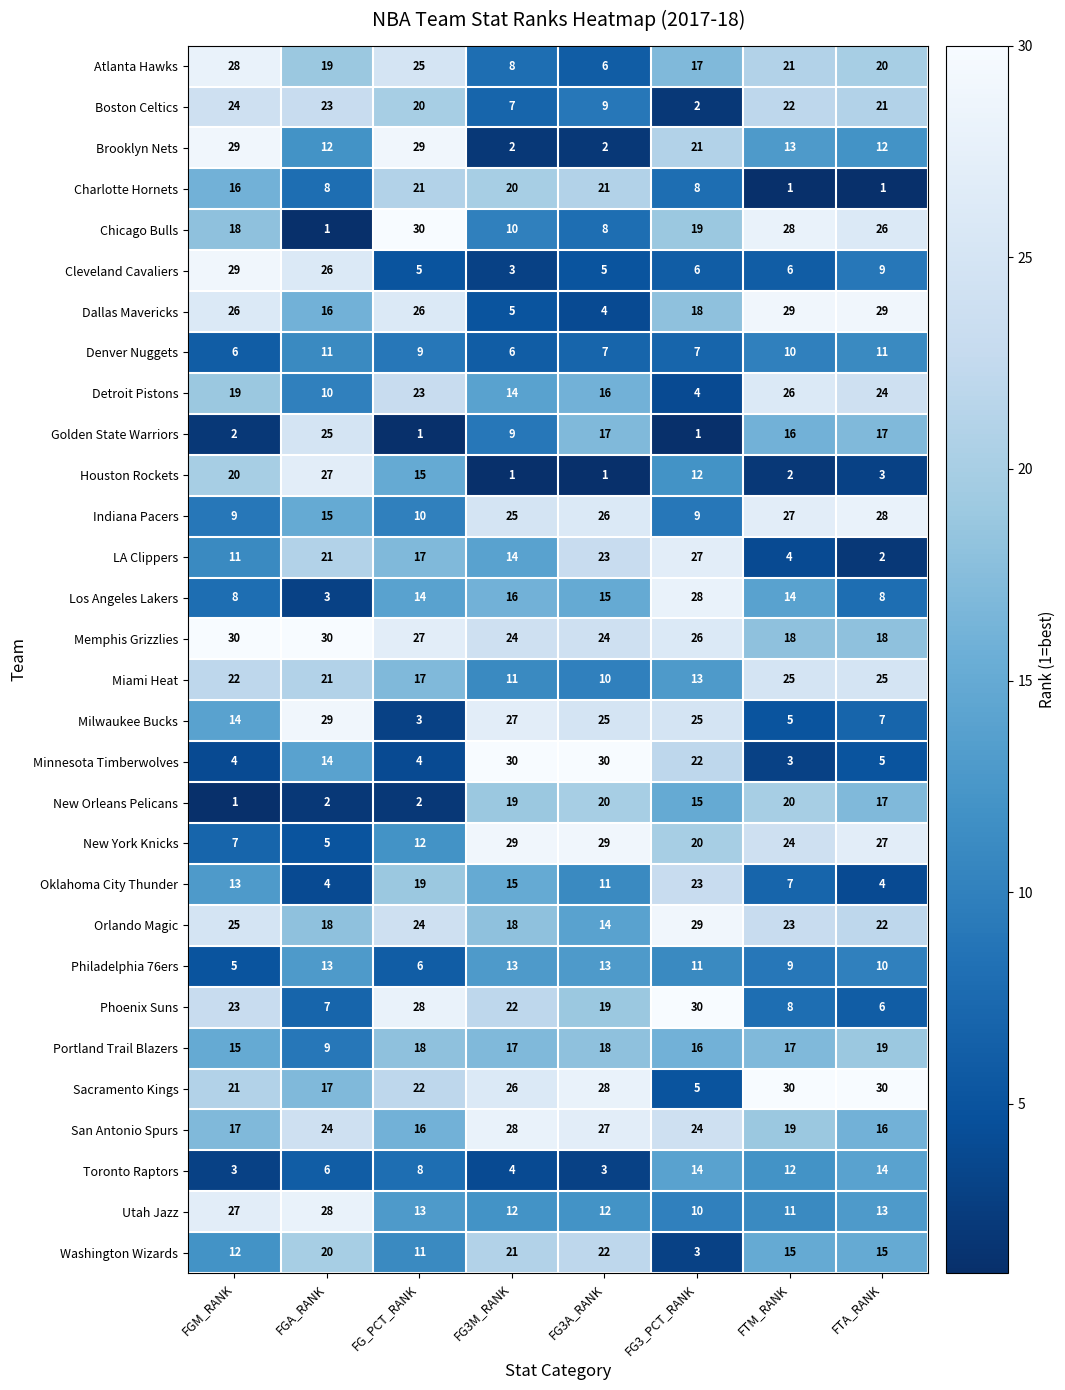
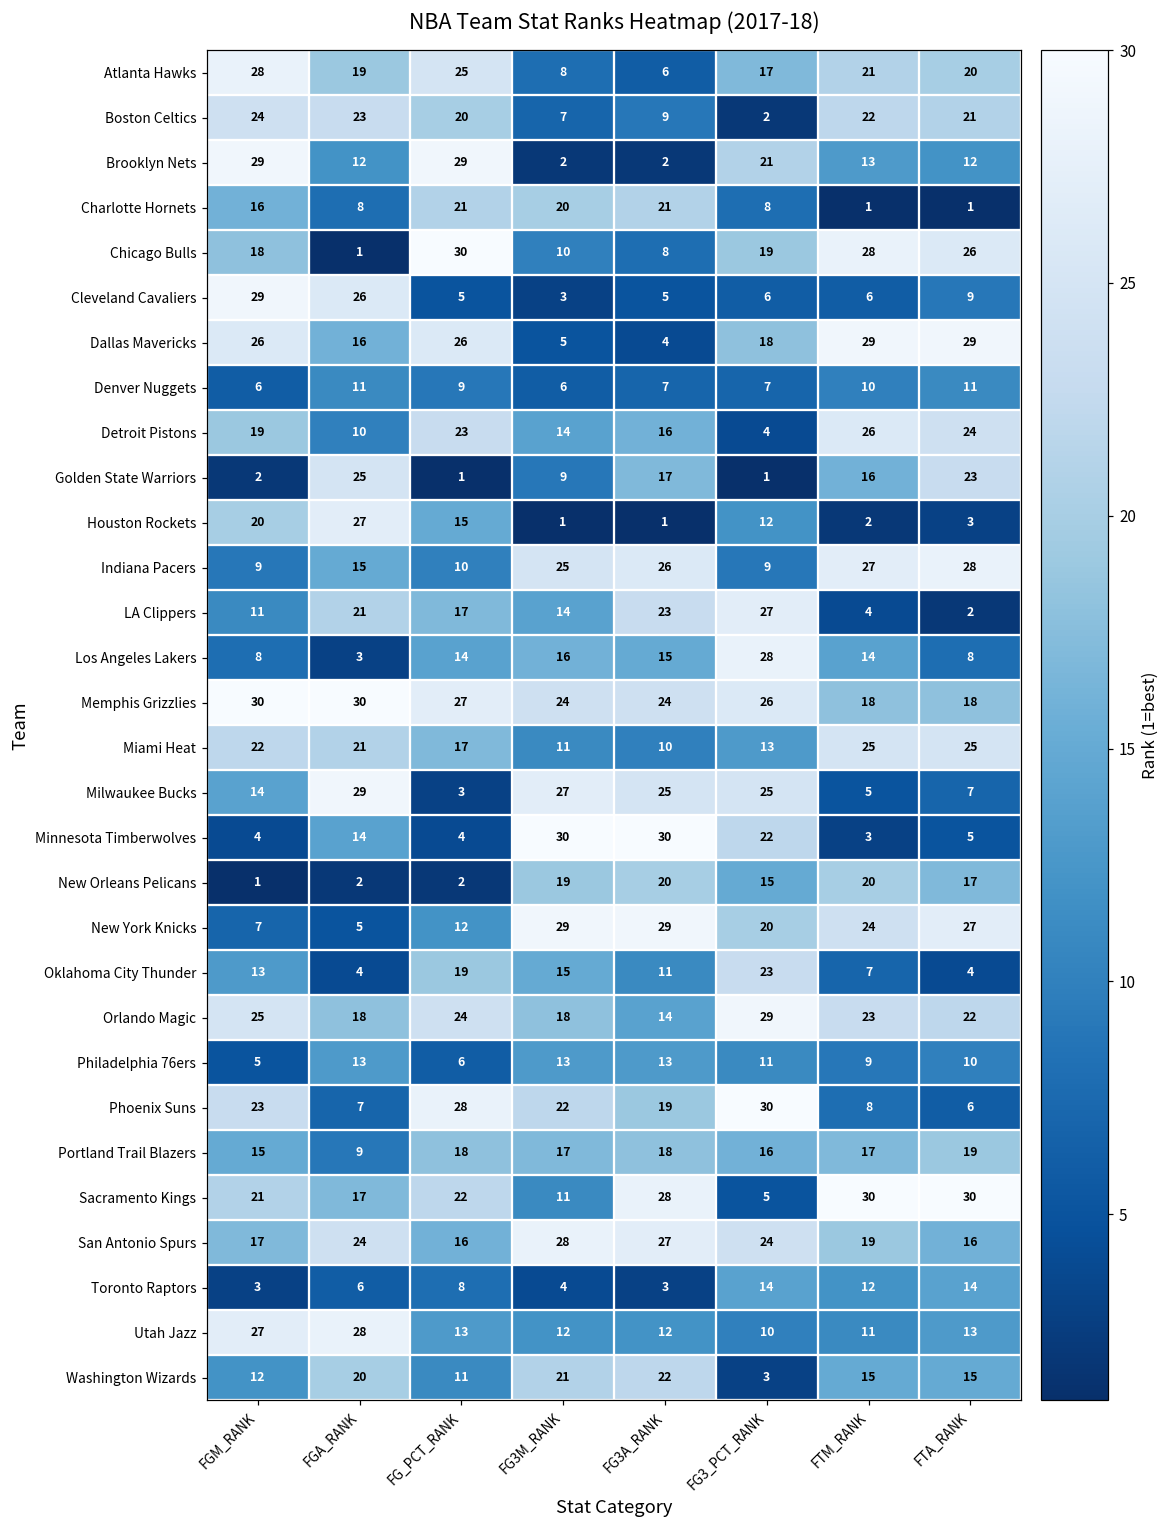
  {
    "Golden State Warriors": {
      "FGM_RANK": 2,
      "FGA_RANK": 25,
      "FG_PCT_RANK": 1,
      "FG3M_RANK": 9,
      "FG3A_RANK": 17,
      "FG3_PCT_RANK": 1,
      "FTM_RANK": 16,
-     "FTA_RANK": 17
+     "FTA_RANK": 23
    },
    "Sacramento Kings": {
      "FGM_RANK": 21,
      "FGA_RANK": 17,
      "FG_PCT_RANK": 22,
-     "FG3M_RANK": 26,
+     "FG3M_RANK": 11,
      "FG3A_RANK": 28,
      "FG3_PCT_RANK": 5,
      "FTM_RANK": 30,
      "FTA_RANK": 30
    }
  }
